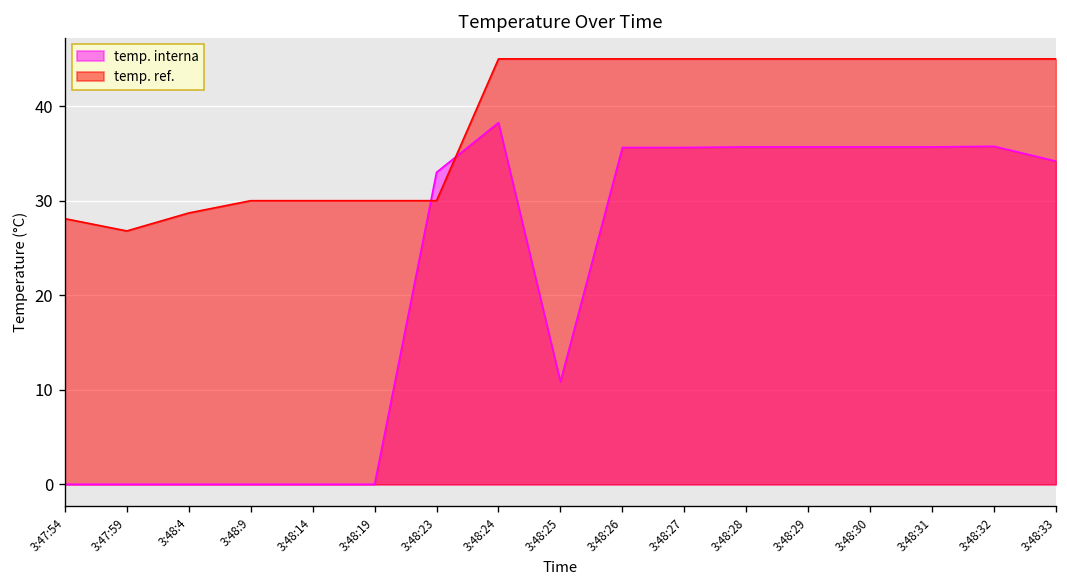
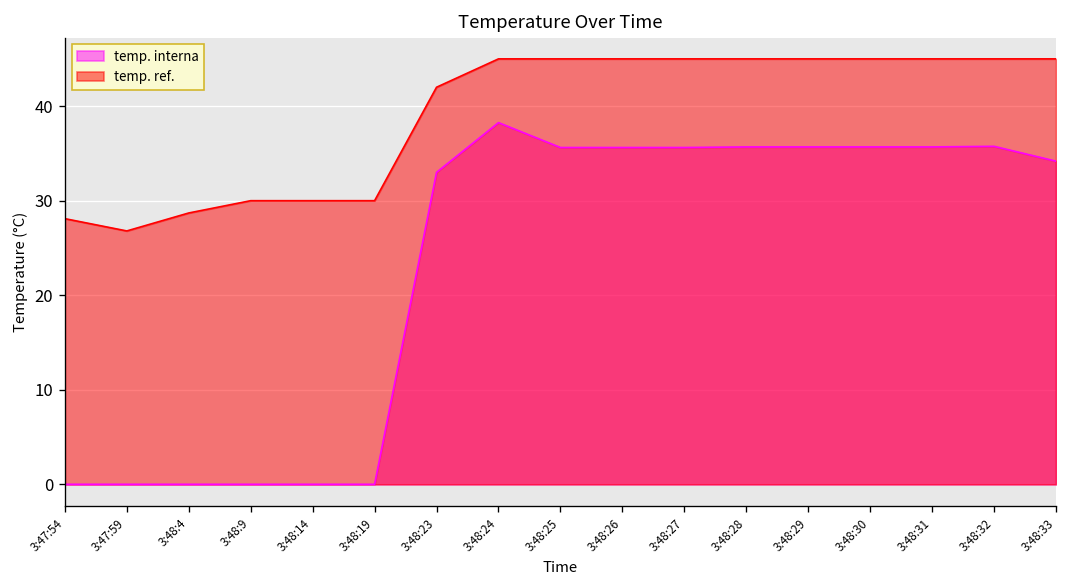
  {
    "temp. interna": {
      "3:47:54": 0,
      "3:47:59": 0,
      "3:48:4": 0,
      "3:48:9": 0,
      "3:48:14": 0,
      "3:48:19": 0,
      "3:48:23": 33,
      "3:48:24": 38,
-     "3:48:25": 11,
+     "3:48:25": 36,
      "3:48:26": 36,
      "3:48:27": 36,
      "3:48:28": 36,
      "3:48:29": 36,
      "3:48:30": 36,
      "3:48:31": 36,
      "3:48:32": 36,
      "3:48:33": 34
    },
    "temp. ref.": {
      "3:47:54": 28,
      "3:47:59": 27,
      "3:48:4": 29,
      "3:48:9": 30,
      "3:48:14": 30,
      "3:48:19": 30,
-     "3:48:23": 30,
+     "3:48:23": 42,
      "3:48:24": 45,
      "3:48:25": 45,
      "3:48:26": 45,
      "3:48:27": 45,
      "3:48:28": 45,
      "3:48:29": 45,
      "3:48:30": 45,
      "3:48:31": 45,
      "3:48:32": 45,
      "3:48:33": 45
    }
  }
